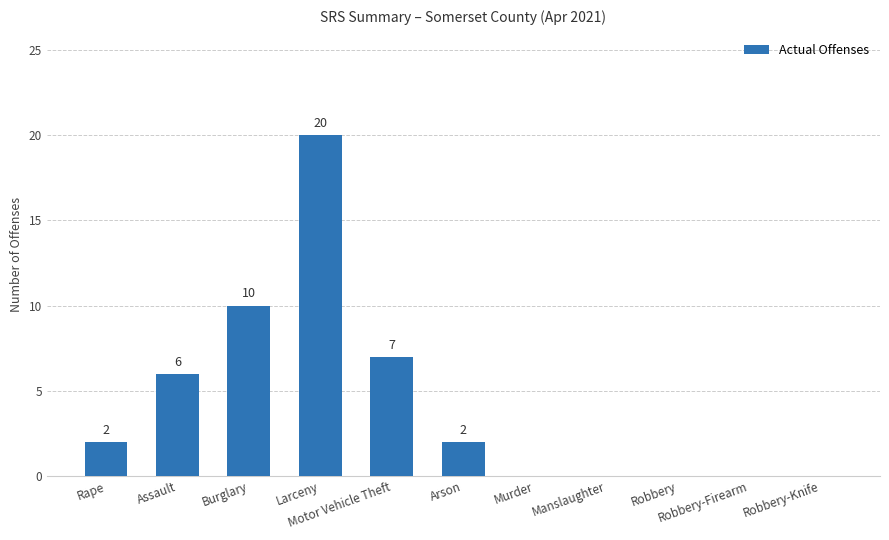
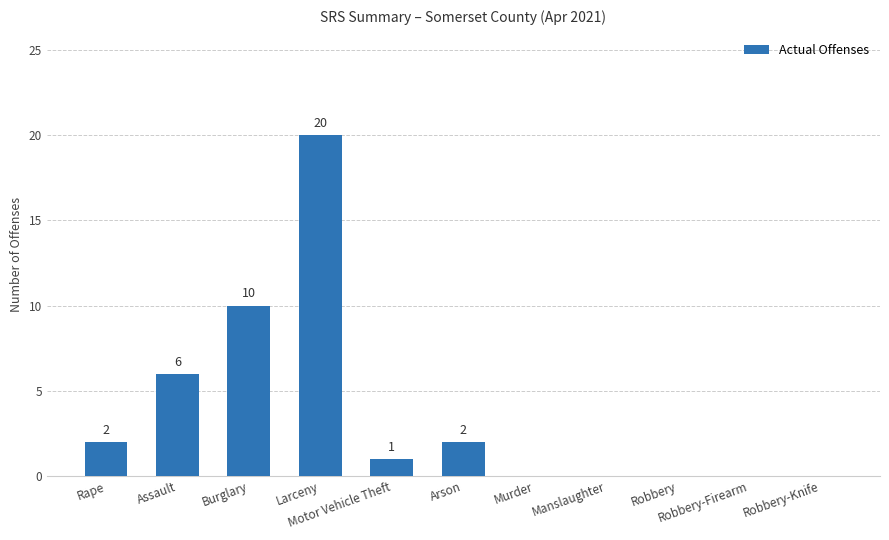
  {
    "Rape": 2,
    "Assault": 6,
    "Burglary": 10,
    "Larceny": 20,
-   "Motor Vehicle Theft": 7,
+   "Motor Vehicle Theft": 1,
    "Arson": 2
  }
